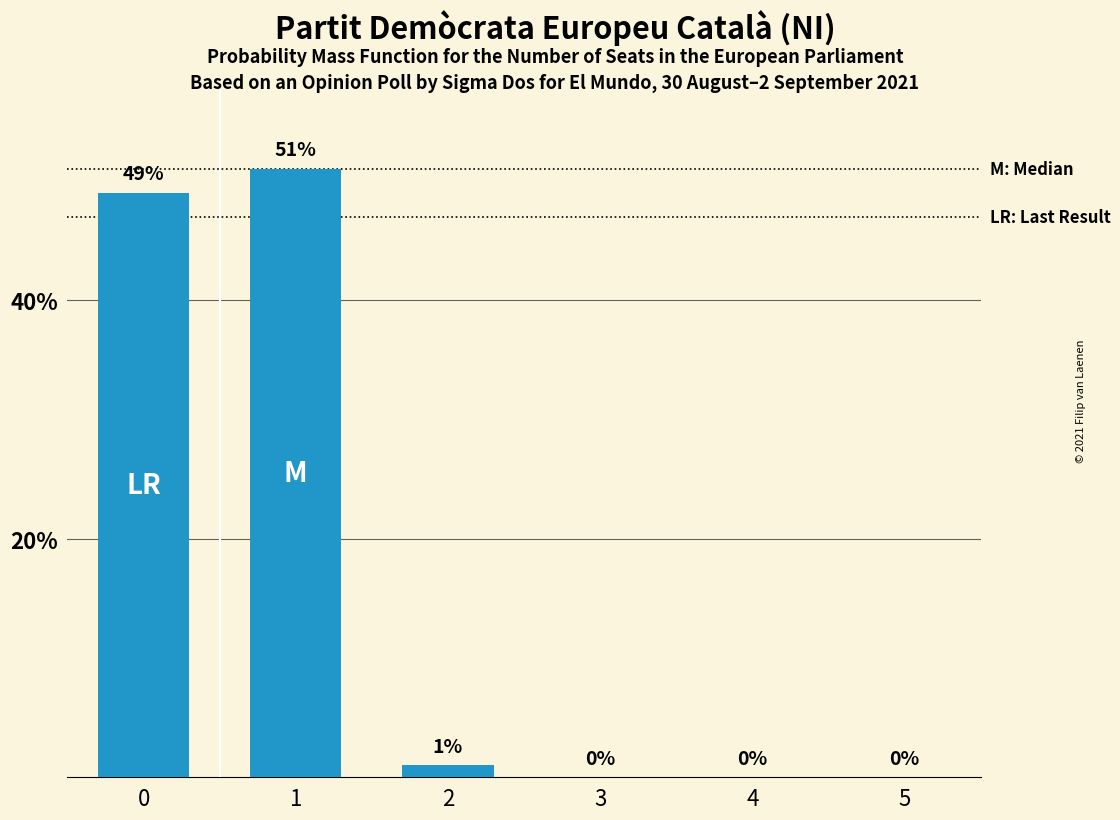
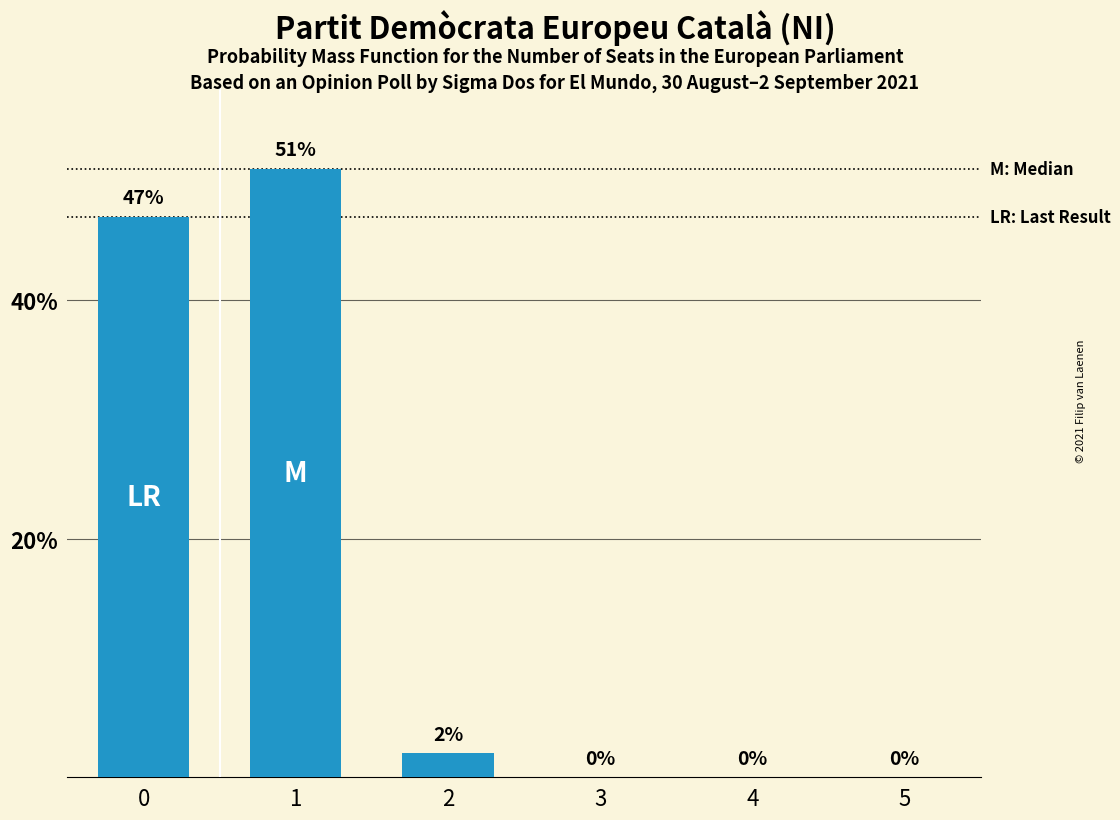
  {
-   "0": "49%",
+   "0": "47%",
    "1": "51%",
-   "2": "1%",
+   "2": "2%",
    "3": "0%",
    "4": "0%",
    "5": "0%"
  }
